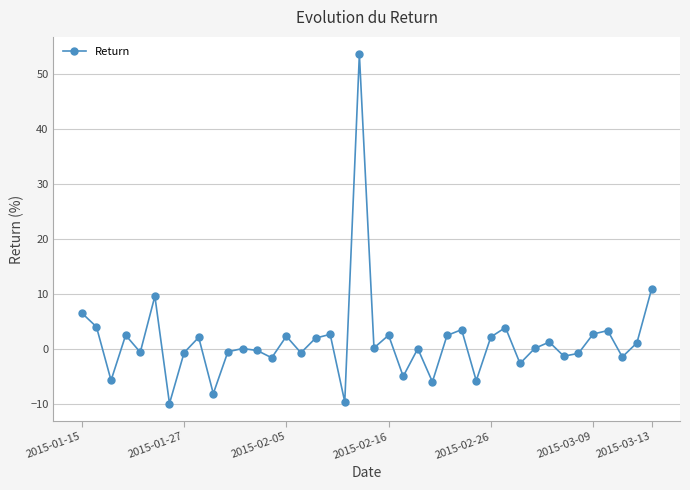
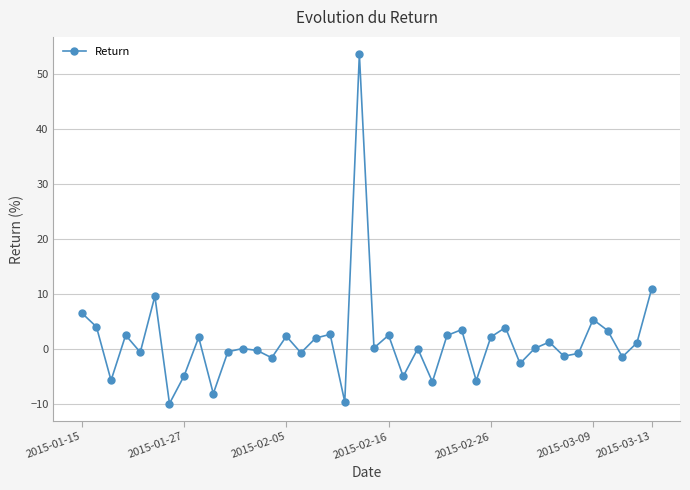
  {
    "2015-01-15": 7,
-   "2015-01-27": -1,
+   "2015-01-27": -5,
    "2015-02-05": 2,
    "2015-02-16": 3,
    "2015-02-26": 2,
-   "2015-03-09": 3,
+   "2015-03-09": 5,
    "2015-03-13": 11
  }
